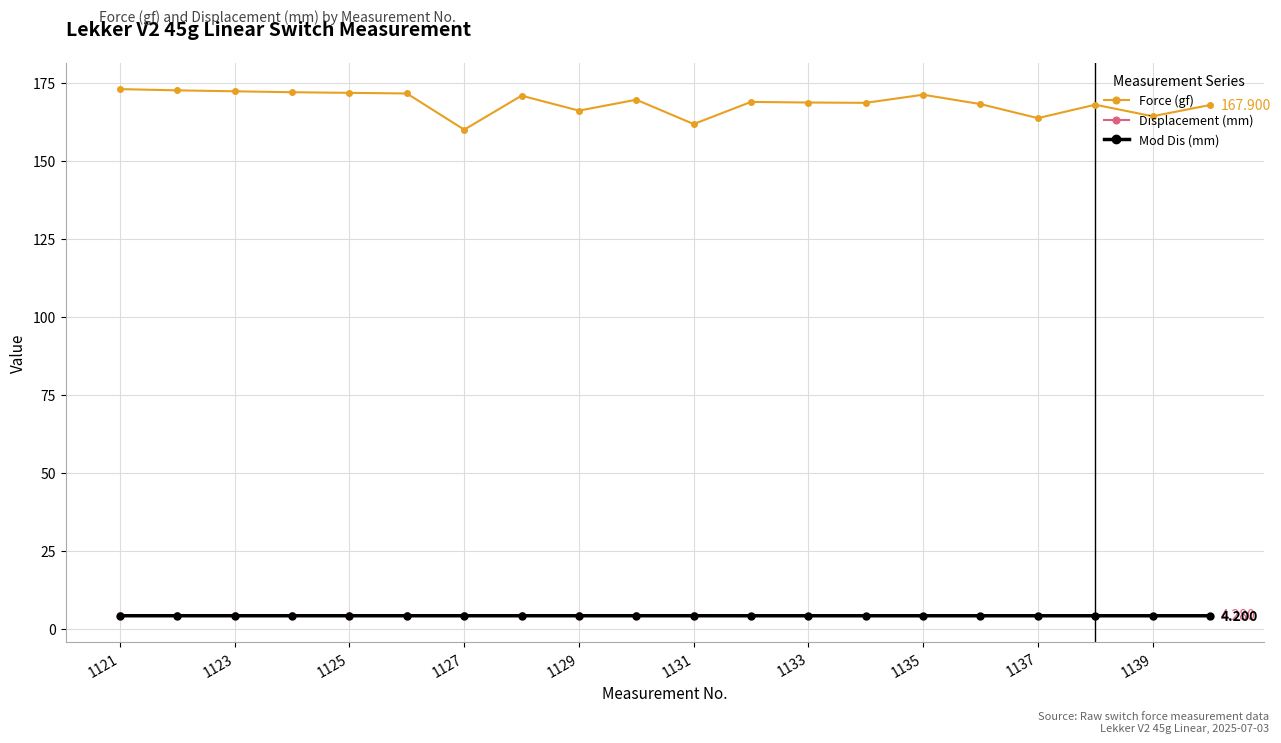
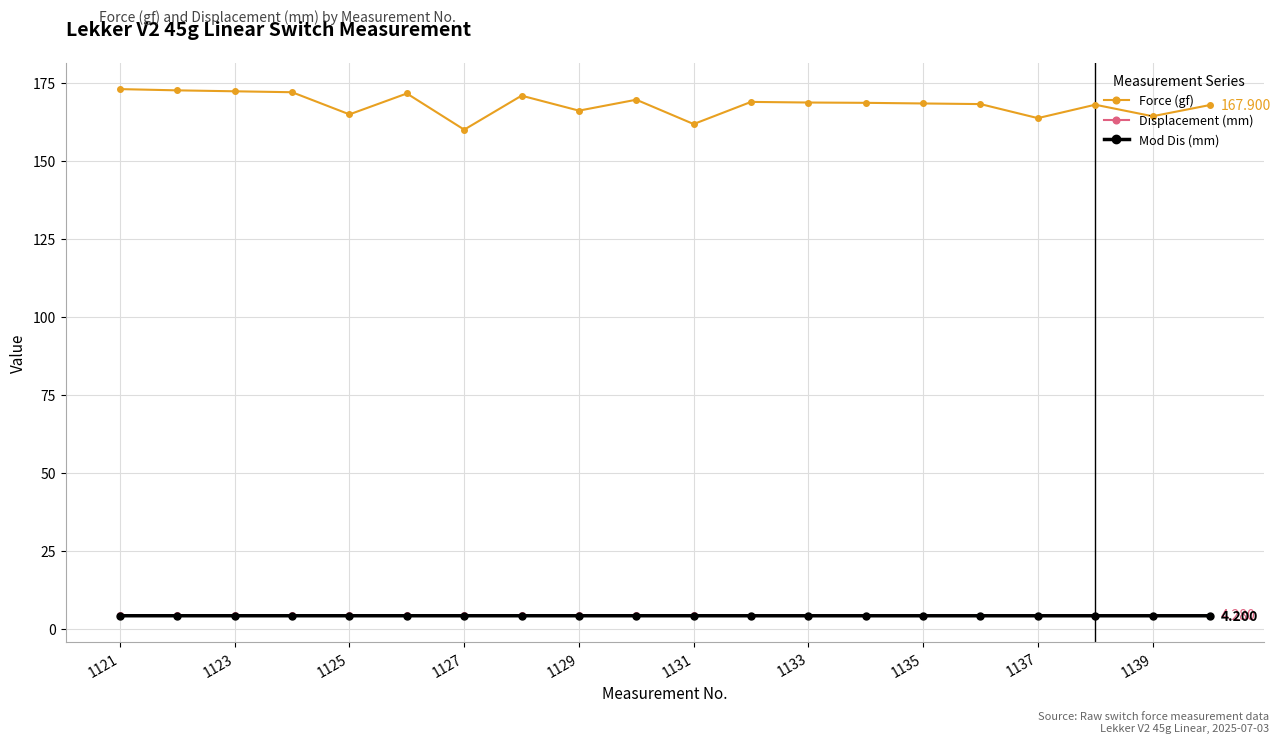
  {
    "Force (gf)": {
      "1121": 173,
      "1123": 172,
-     "1125": 172,
+     "1125": 165,
      "1127": 160,
      "1129": 166,
      "1131": 162,
      "1133": 169,
-     "1135": 171,
+     "1135": 168,
      "1137": 164,
      "1139": 164
    },
    "Mod Dis (mm)": {
      "1121": 4,
      "1123": 4,
      "1125": 4,
      "1127": 4,
      "1129": 4,
      "1131": 4,
      "1133": 4,
      "1135": 4,
      "1137": 4,
      "1139": 4
    }
  }
